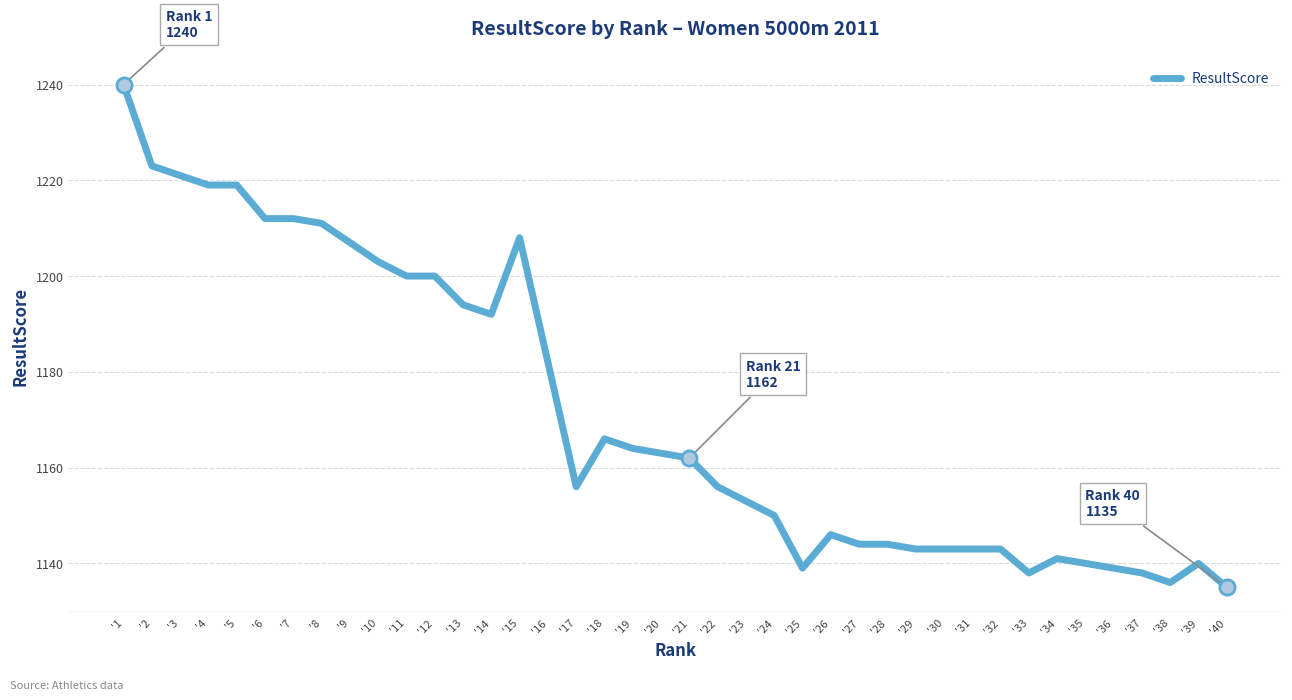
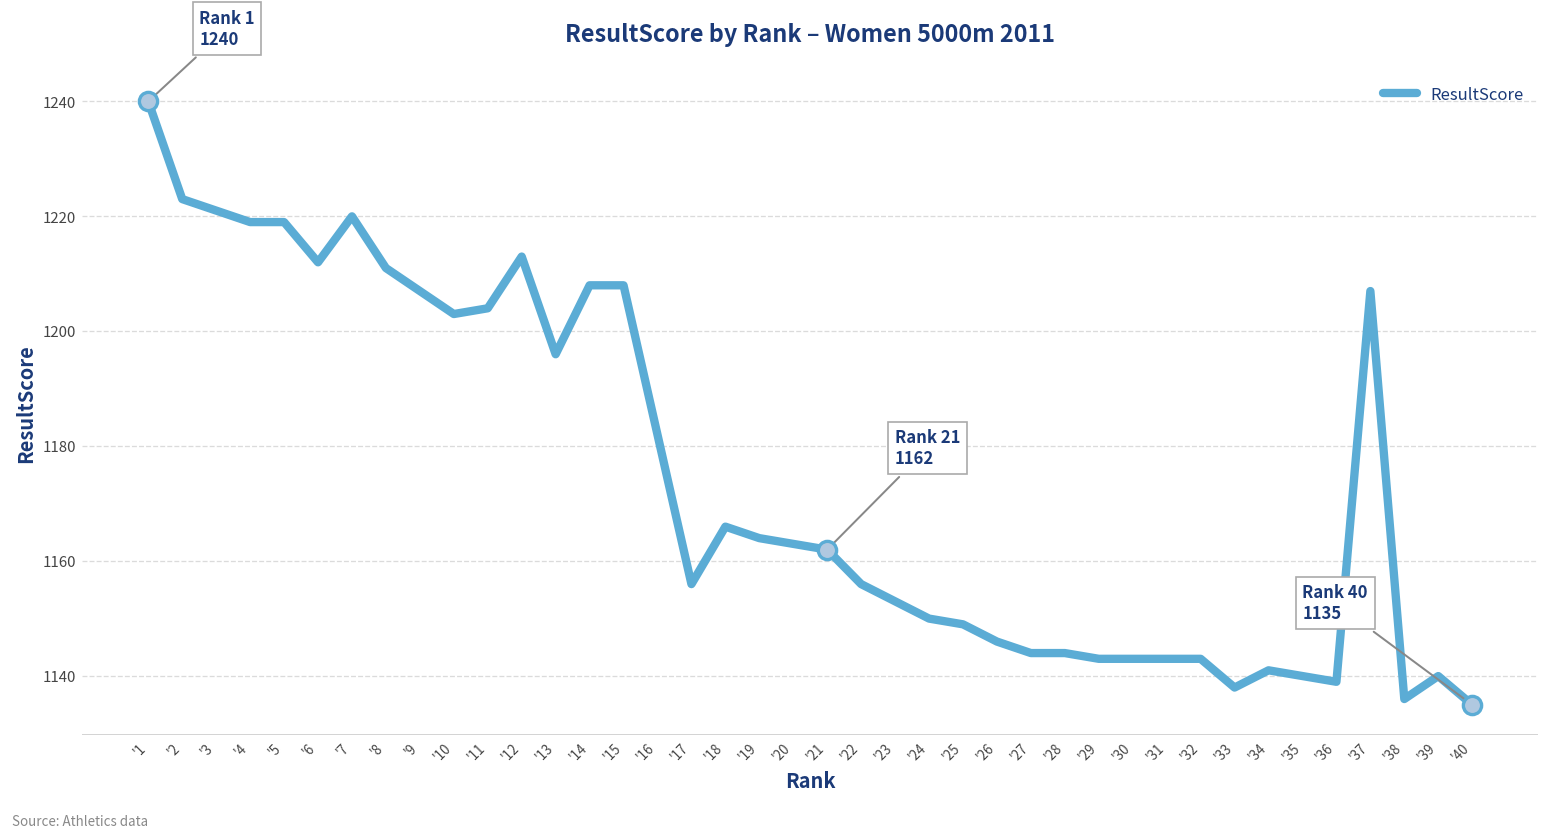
  {
    "ResultScore": {
      "'2": 1223,
      "'3": 1221,
      "'4": 1219,
      "'5": 1219,
      "'6": 1212,
-     "'7": 1212,
+     "'7": 1220,
      "'8": 1211,
      "'9": 1207,
      "'10": 1203,
-     "'11": 1200,
-     "'12": 1200,
-     "'13": 1194,
-     "'14": 1192,
+     "'11": 1204,
+     "'12": 1213,
+     "'13": 1196,
+     "'14": 1208,
      "'15": 1208,
      "'16": 1182,
      "'17": 1156,
      "'18": 1166,
      "'19": 1164,
      "'20": 1163,
      "'22": 1156,
      "'23": 1153,
      "'24": 1150,
-     "'25": 1139,
+     "'25": 1149,
      "'26": 1146,
      "'27": 1144,
      "'28": 1144,
      "'29": 1143,
      "'30": 1143,
      "'31": 1143,
      "'32": 1143,
      "'33": 1138,
      "'34": 1141,
-     "'37": 1138
+     "'37": 1207
    }
  }
